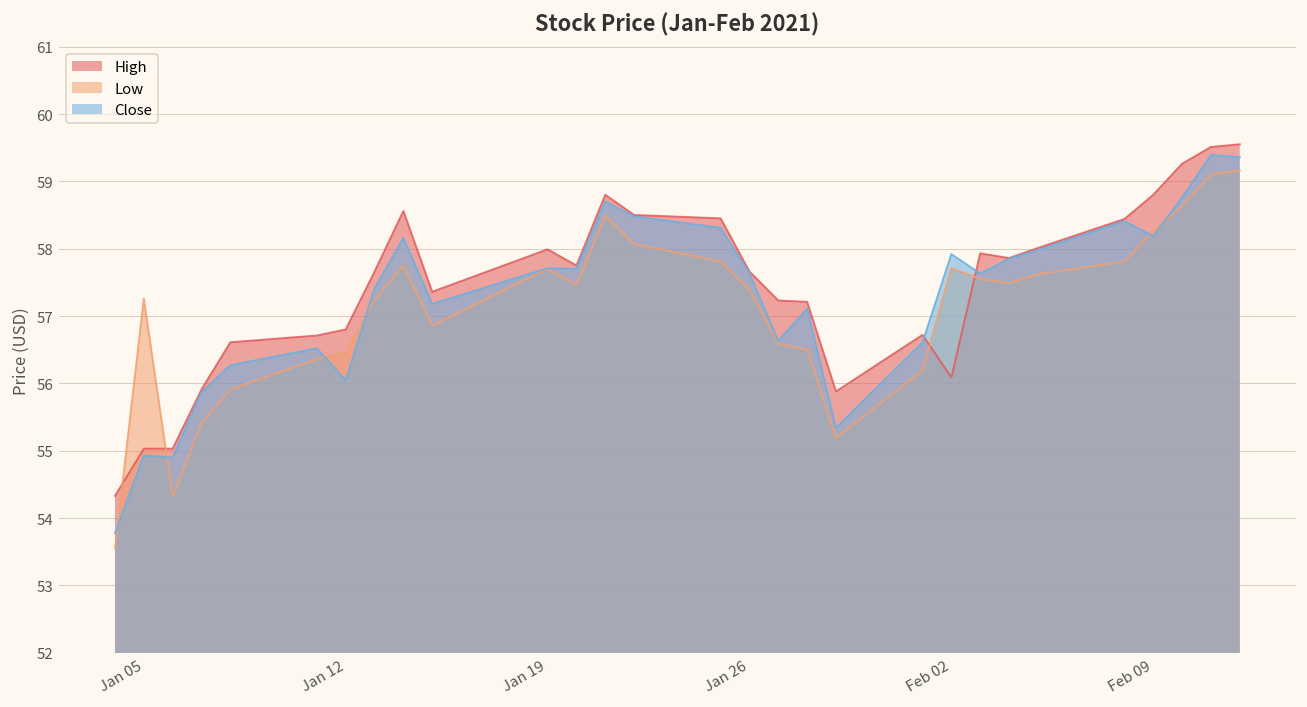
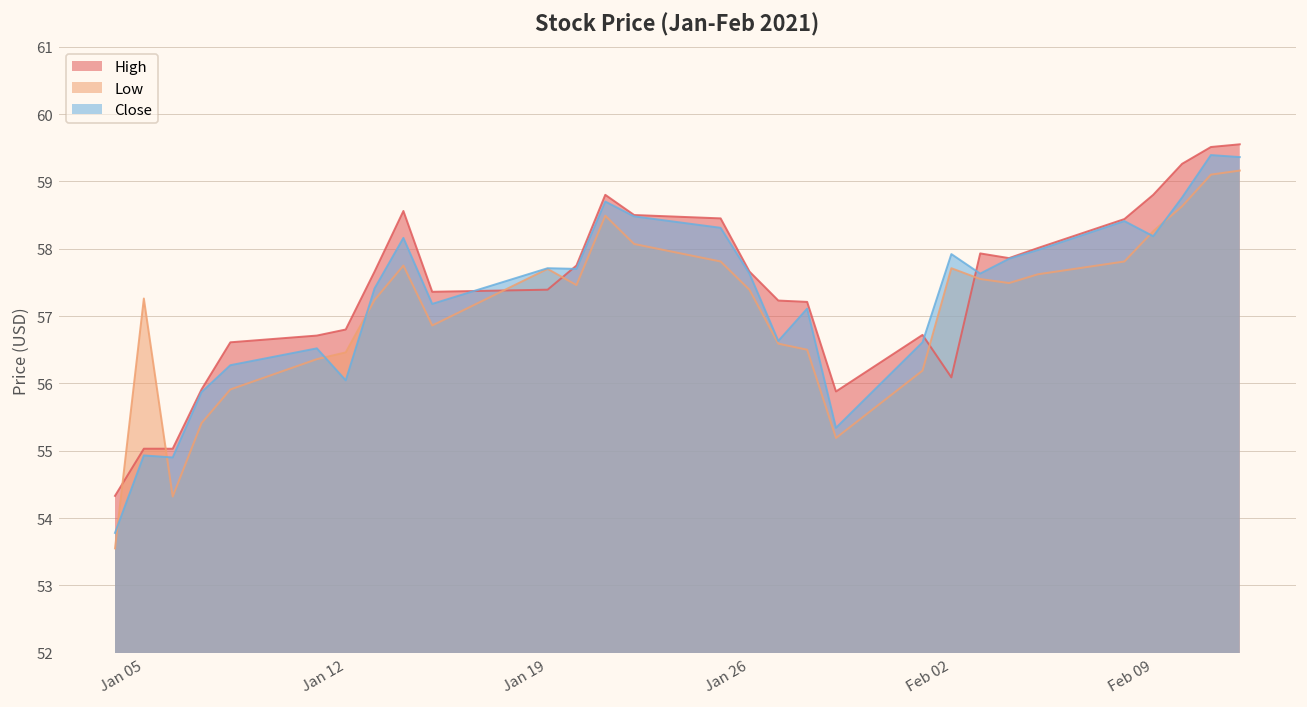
  {
    "High": {
      "Jan 05": 55.0,
      "Jan 12": 56.8,
-     "Jan 19": 58.0,
+     "Jan 19": 57.4,
      "Feb 02": 56.1,
      "Feb 09": 58.8
    },
    "Low": {
      "Jan 05": 57.3,
      "Jan 12": 56.5,
      "Jan 26": 57.4,
      "Feb 02": 57.7,
      "Feb 09": 58.3
    },
    "Close": {
      "Jan 05": 54.9,
      "Jan 12": 56.0,
      "Feb 02": 57.9,
      "Feb 09": 58.2
    }
  }
